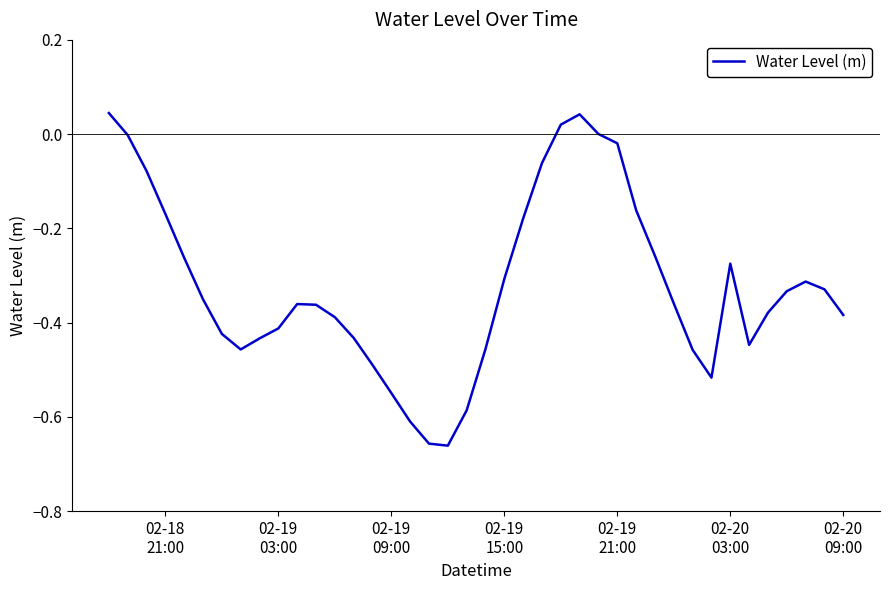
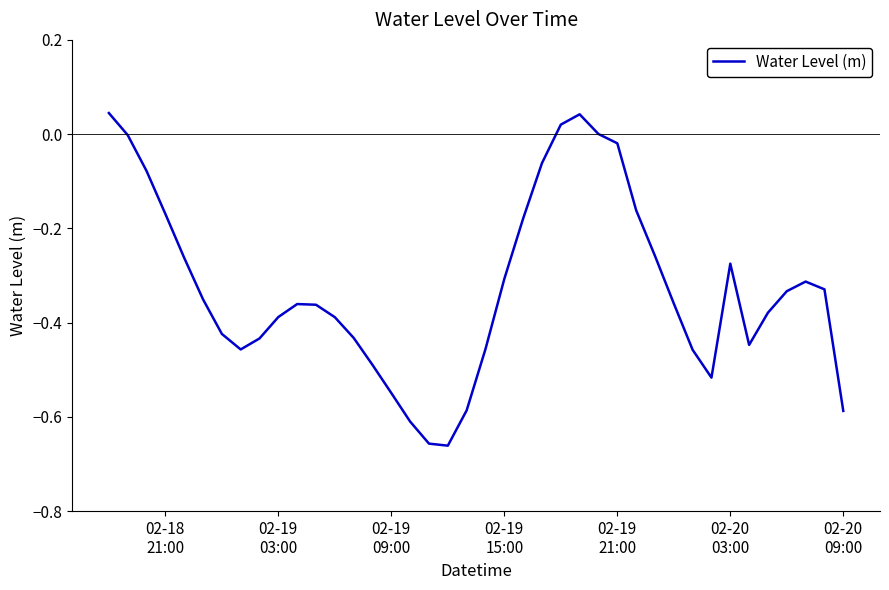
  {
    "02-18 21:00": -0.17,
-   "02-19 03:00": -0.41,
+   "02-19 03:00": -0.39,
    "02-19 09:00": -0.55,
    "02-19 15:00": -0.31,
    "02-19 21:00": -0.02,
    "02-20 03:00": -0.27,
-   "02-20 09:00": -0.38
+   "02-20 09:00": -0.59
  }
